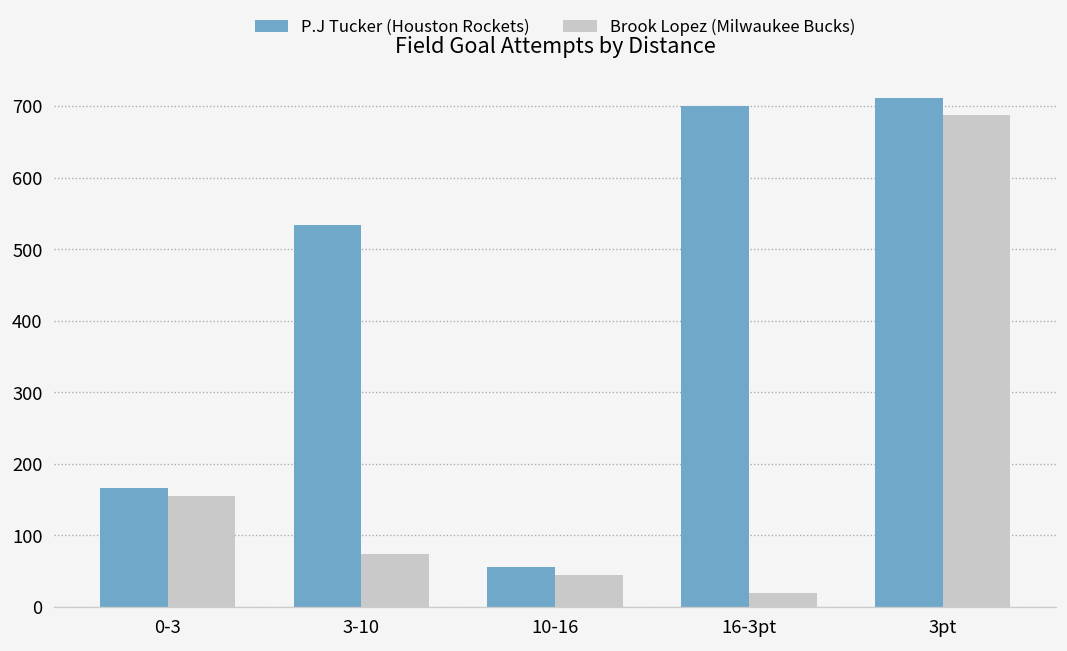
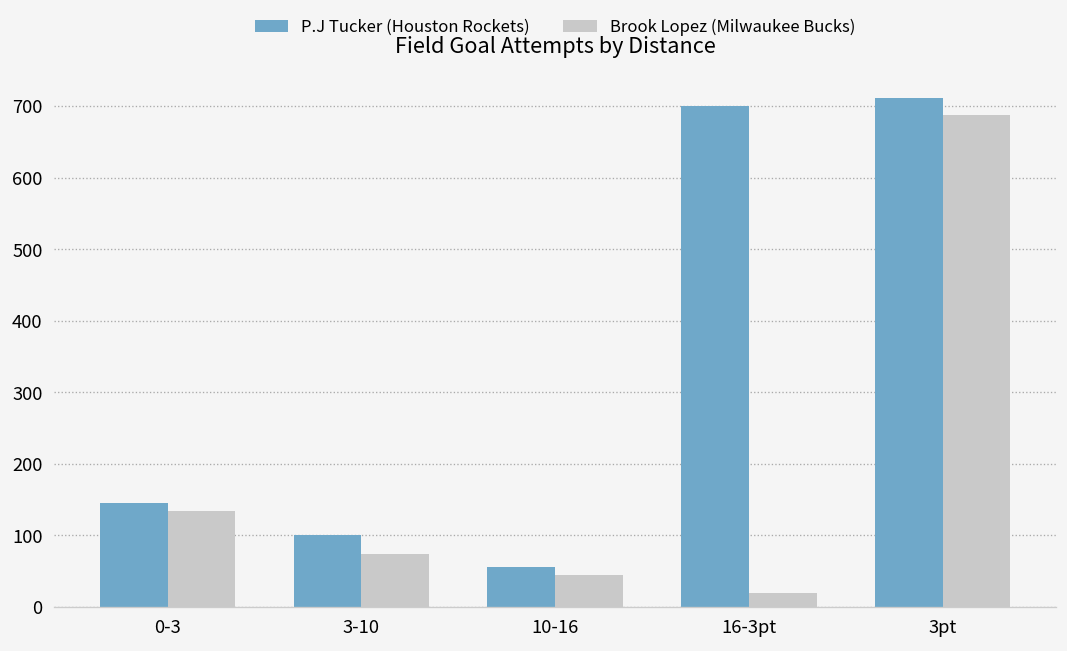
  {
    "P.J Tucker (Houston Rockets)": {
-     "0-3": 170,
-     "3-10": 530,
+     "0-3": 150,
+     "3-10": 100,
      "10-16": 60,
      "16-3pt": 700,
      "3pt": 710
    },
    "Brook Lopez (Milwaukee Bucks)": {
-     "0-3": 160,
+     "0-3": 130,
      "3-10": 70,
      "10-16": 50,
      "16-3pt": 20,
      "3pt": 690
    }
  }
